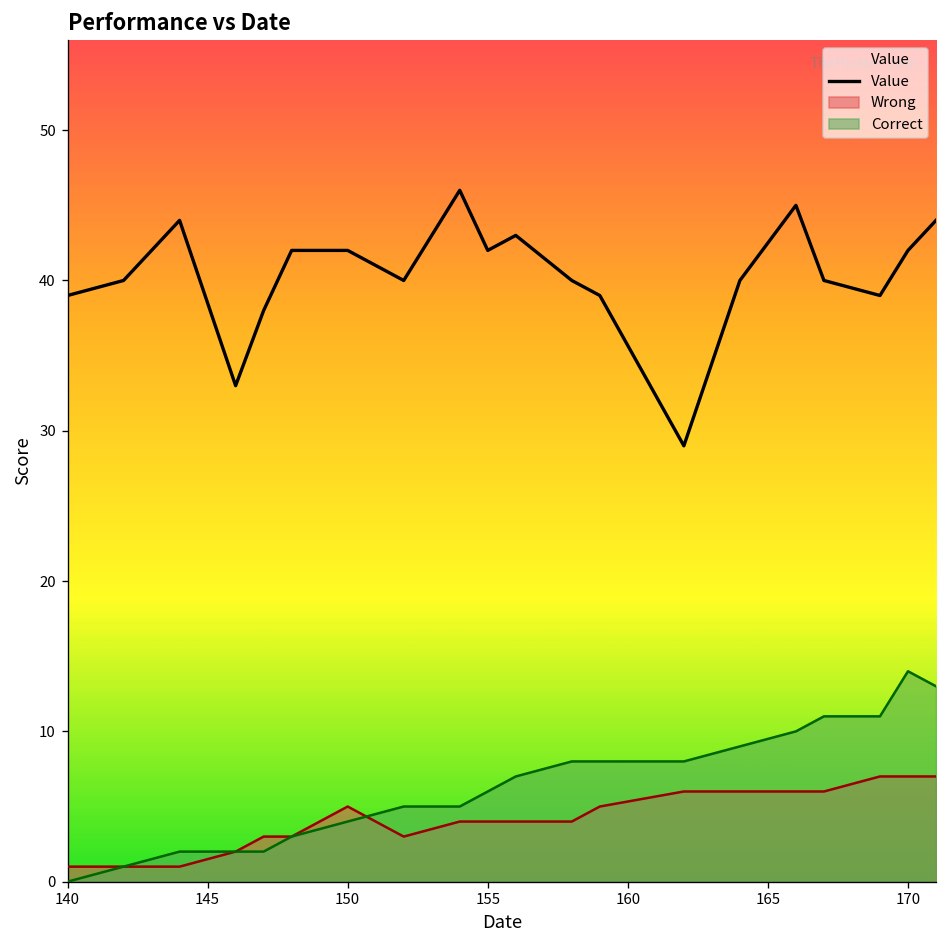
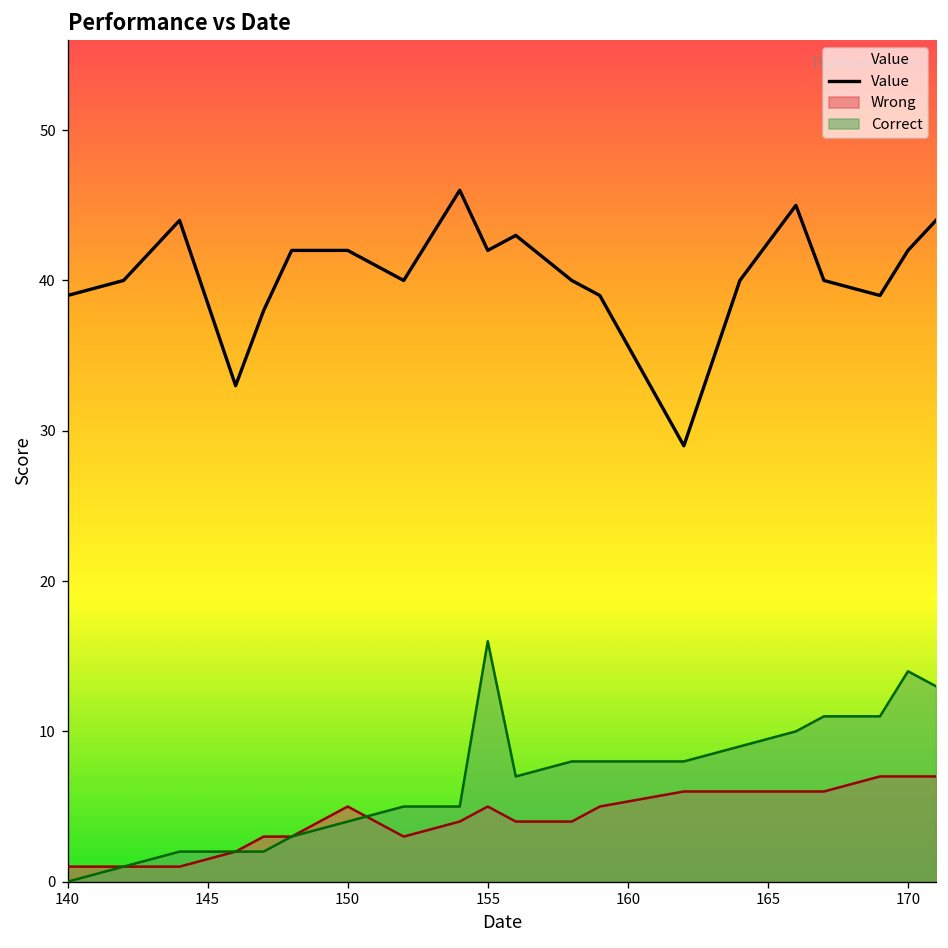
  {
    "Wrong": {
      "140": 1,
      "150": 5,
-     "155": 4,
+     "155": 5,
      "170": 7
    },
    "Correct": {
      "140": 0,
      "150": 4,
-     "155": 6,
+     "155": 16,
      "170": 14
    }
  }
